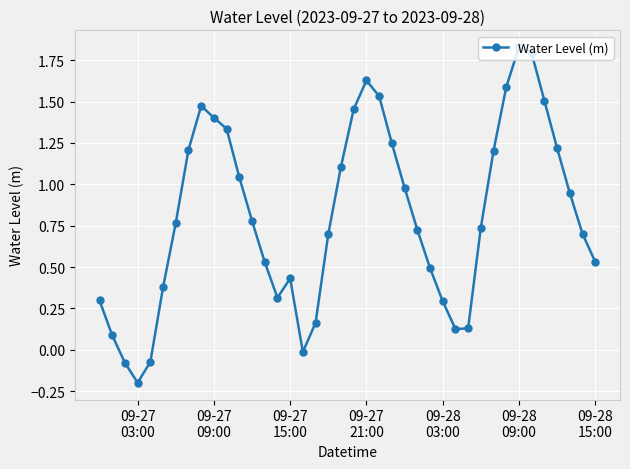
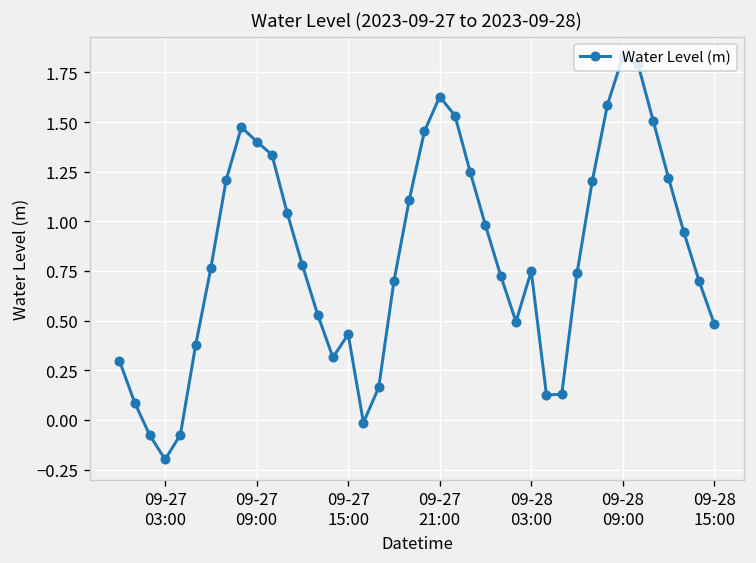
  {
    "09-27 03:00": -0.20,
    "09-27 09:00": 1.40,
    "09-27 15:00": 0.43,
    "09-27 21:00": 1.63,
-   "09-28 03:00": 0.29,
-   "09-28 15:00": 0.53
+   "09-28 03:00": 0.75,
+   "09-28 15:00": 0.48
  }
